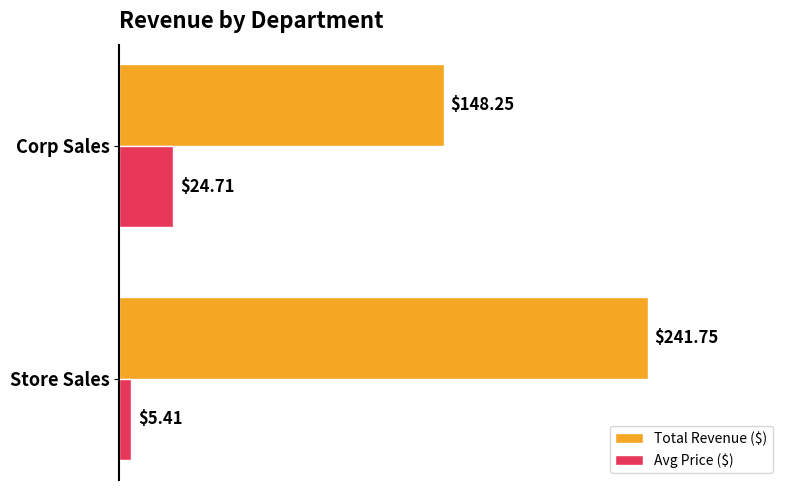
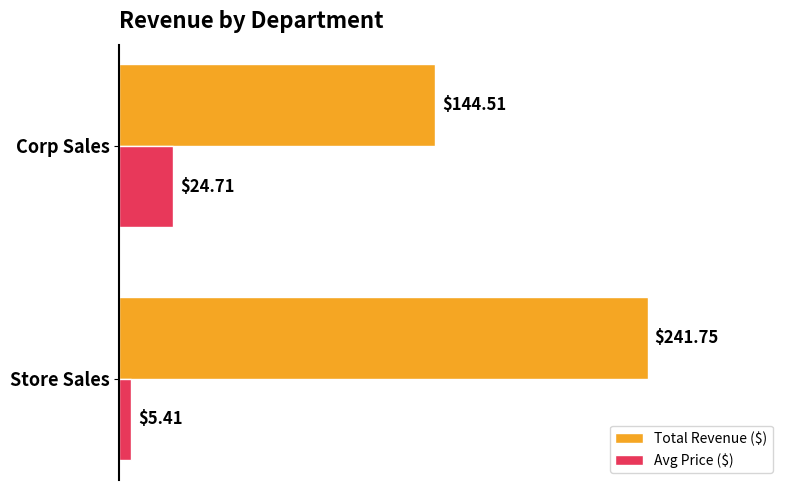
  {
    "Total Revenue ($)": {
-     "Corp Sales": "$148.25",
+     "Corp Sales": "$144.51",
      "Store Sales": "$241.75"
    },
    "Avg Price ($)": {
      "Corp Sales": "$24.71",
      "Store Sales": "$5.41"
    }
  }
